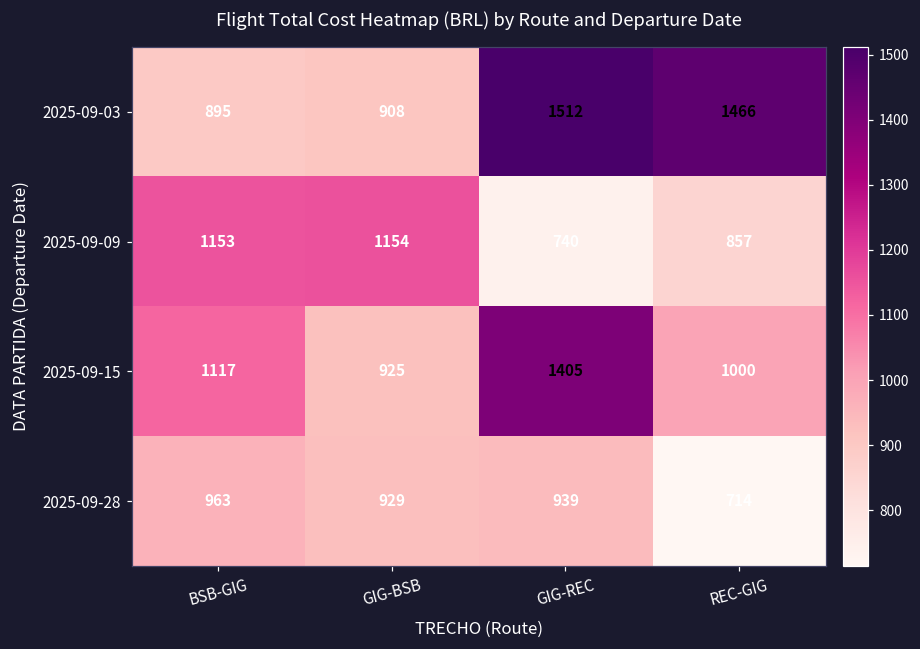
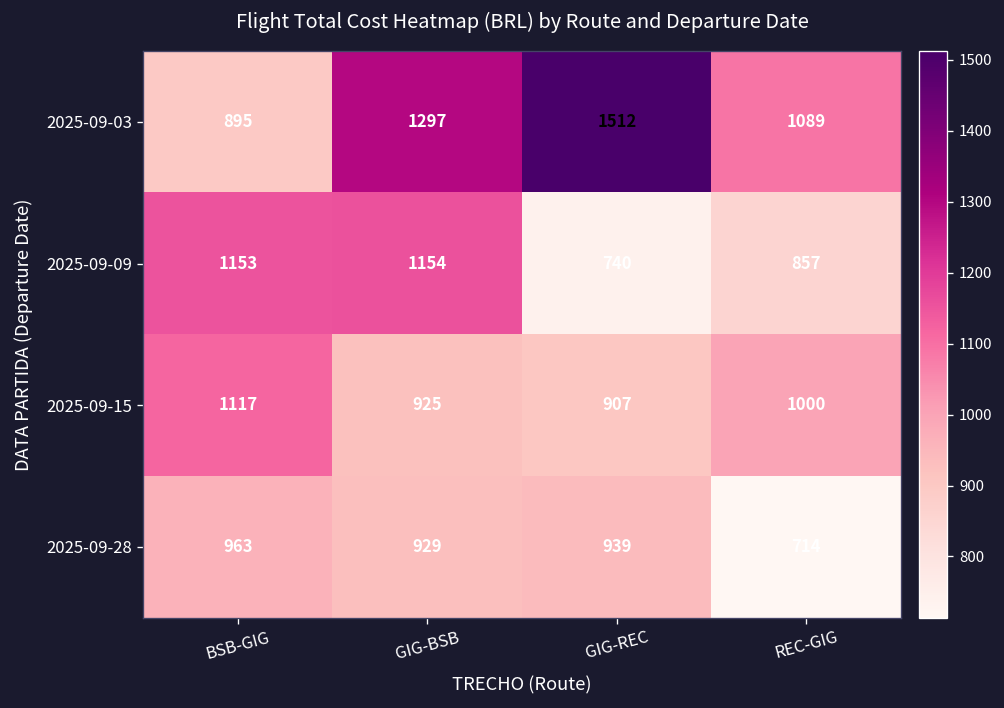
  {
    "2025-09-03": {
      "BSB-GIG": 895,
-     "GIG-BSB": 908,
+     "GIG-BSB": 1297,
      "GIG-REC": 1512,
-     "REC-GIG": 1466
+     "REC-GIG": 1089
    },
    "2025-09-09": {
      "BSB-GIG": 1153,
      "GIG-BSB": 1154
    },
    "2025-09-15": {
      "BSB-GIG": 1117,
      "GIG-BSB": 925,
-     "GIG-REC": 1405,
+     "GIG-REC": 907,
      "REC-GIG": 1000
    },
    "2025-09-28": {
      "BSB-GIG": 963,
      "GIG-BSB": 929,
      "GIG-REC": 939
    }
  }
